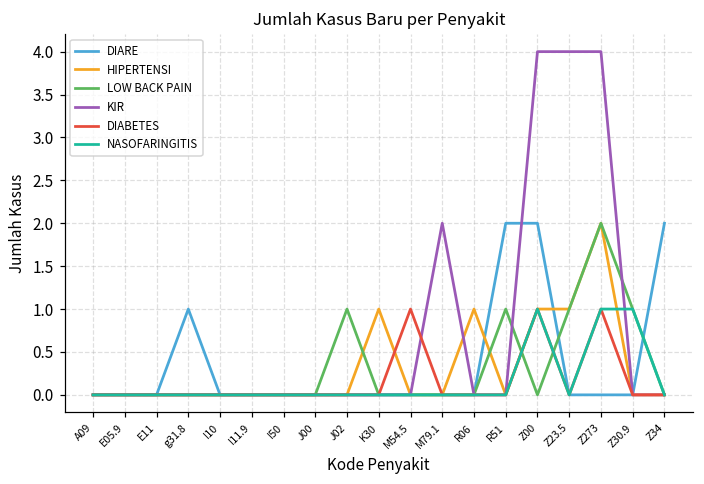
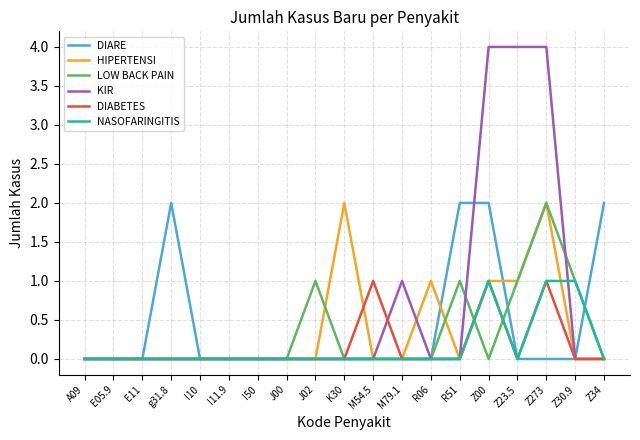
  {
    "DIARE": {
-     "g31.8": 1,
+     "g31.8": 2,
      "R51": 2,
      "Z00": 2,
      "Z273": 0,
      "Z34": 2
    },
    "HIPERTENSI": {
-     "K30": 1,
+     "K30": 2,
      "R06": 1
    },
    "LOW BACK PAIN": {
      "J02": 1,
      "R51": 1,
      "Z00": 0
    },
    "KIR": {
-     "M79.1": 2,
+     "M79.1": 1,
      "Z00": 4,
      "Z23.5": 4,
      "Z273": 4
    },
    "DIABETES": {
      "M54.5": 1
    }
  }
